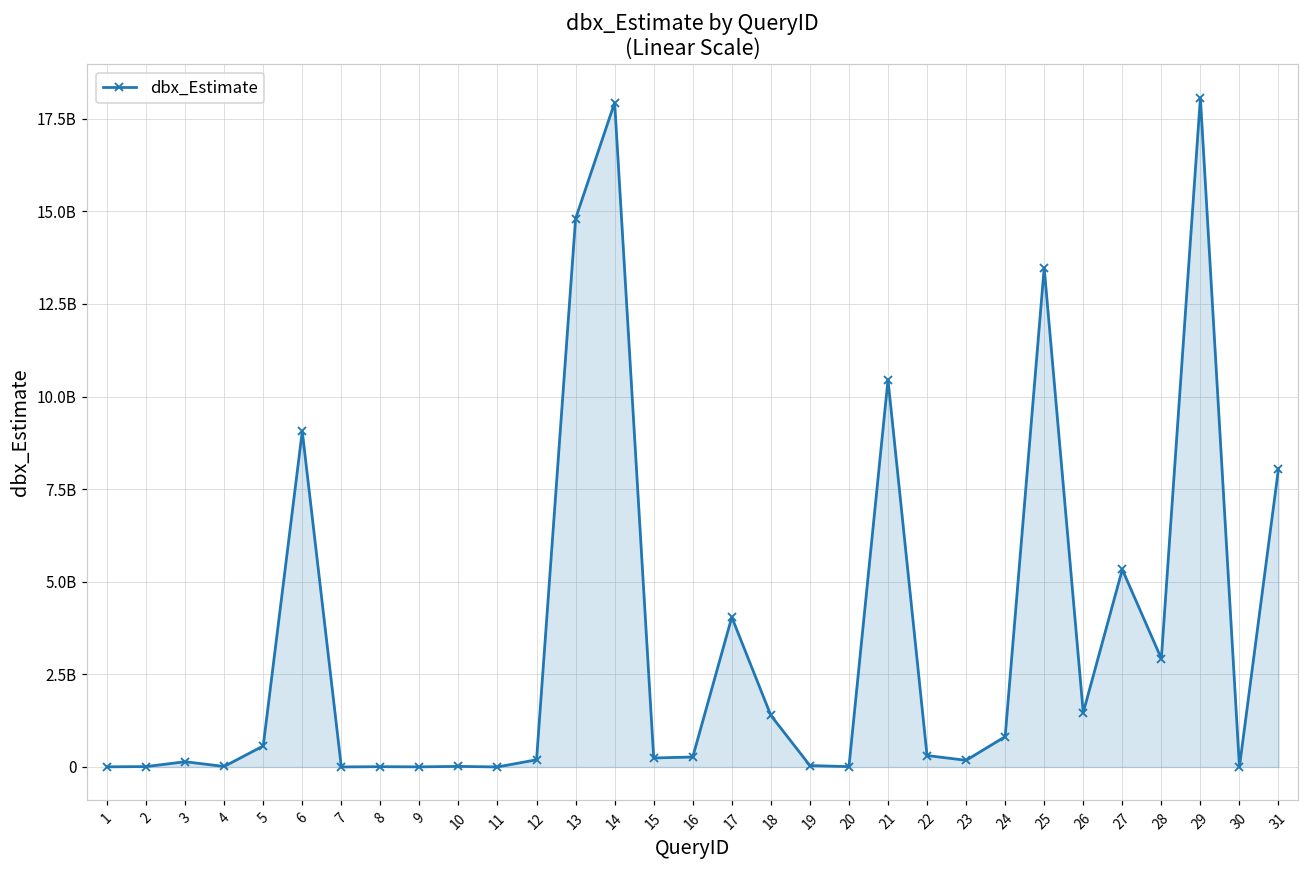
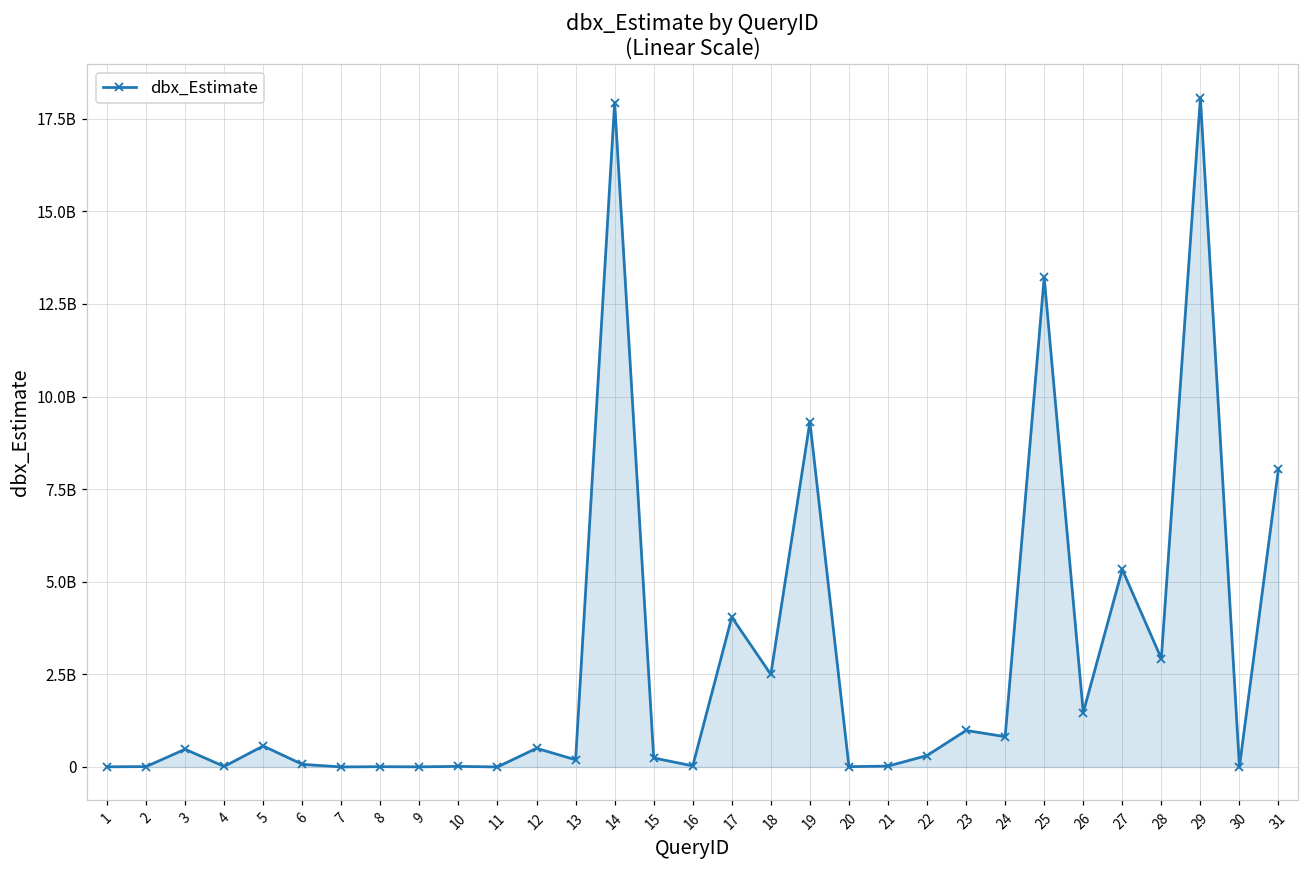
  {
    "1": 0,
    "2": 0,
-   "3": 100000000,
+   "3": 500000000,
    "4": 0,
    "5": 600000000,
-   "6": 9100000000,
+   "6": 100000000,
    "7": 0,
    "8": 0,
    "9": 0,
    "10": 0,
    "11": 0,
-   "12": 200000000,
-   "13": 14800000000,
+   "12": 500000000,
+   "13": 200000000,
    "14": 17900000000,
    "15": 200000000,
-   "16": 300000000,
+   "16": 0,
    "17": 4000000000,
-   "18": 1400000000,
-   "19": 0,
+   "18": 2500000000,
+   "19": 9300000000,
    "20": 0,
-   "21": 10500000000,
+   "21": 0,
    "22": 300000000,
-   "23": 200000000,
+   "23": 1000000000,
    "24": 800000000,
-   "25": 13500000000,
+   "25": 13200000000,
    "26": 1500000000,
    "27": 5300000000,
    "28": 2900000000,
    "29": 18100000000,
    "30": 0,
    "31": 8100000000
  }
